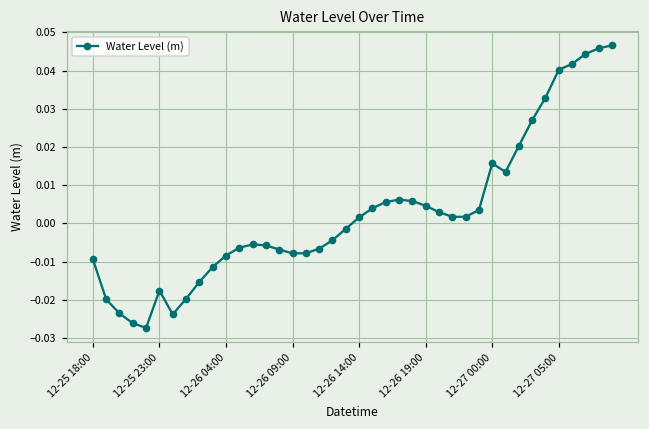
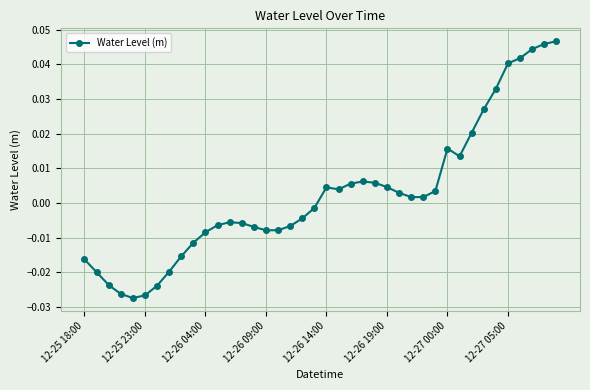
  {
-   "12-25 18:00": -0.009,
-   "12-25 23:00": -0.018,
+   "12-25 18:00": -0.016,
+   "12-25 23:00": -0.027,
    "12-26 04:00": -0.008,
    "12-26 09:00": -0.008,
-   "12-26 14:00": 0.002,
+   "12-26 14:00": 0.005,
    "12-26 19:00": 0.005,
    "12-27 00:00": 0.016,
    "12-27 05:00": 0.040
  }
